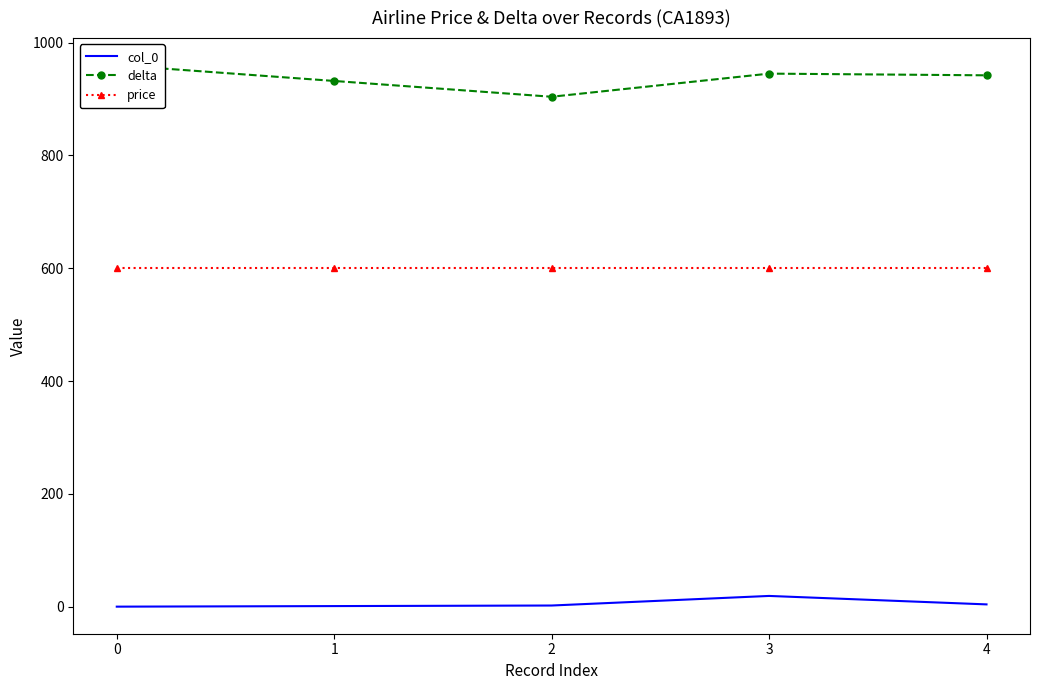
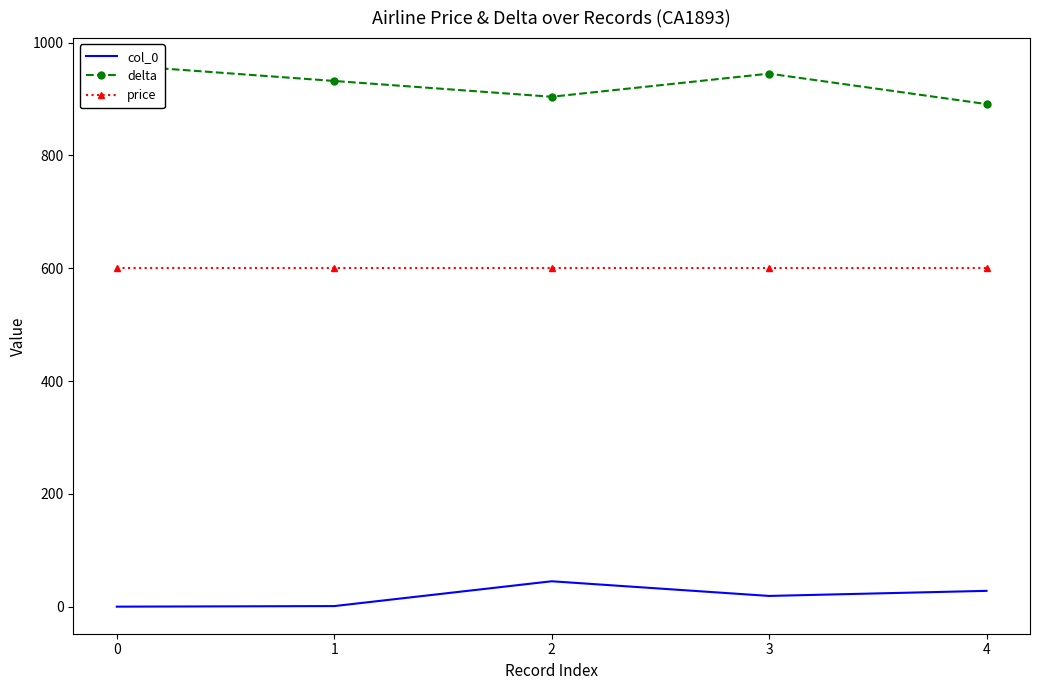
  {
    "col_0": {
      "0": 0,
      "1": 0,
-     "2": 0,
+     "2": 50,
      "3": 20,
-     "4": 0
+     "4": 30
    },
    "delta": {
      "1": 930,
      "2": 900,
      "3": 950,
-     "4": 940
+     "4": 890
    },
    "price": {
      "0": 600,
      "1": 600,
      "2": 600,
      "3": 600,
      "4": 600
    }
  }
